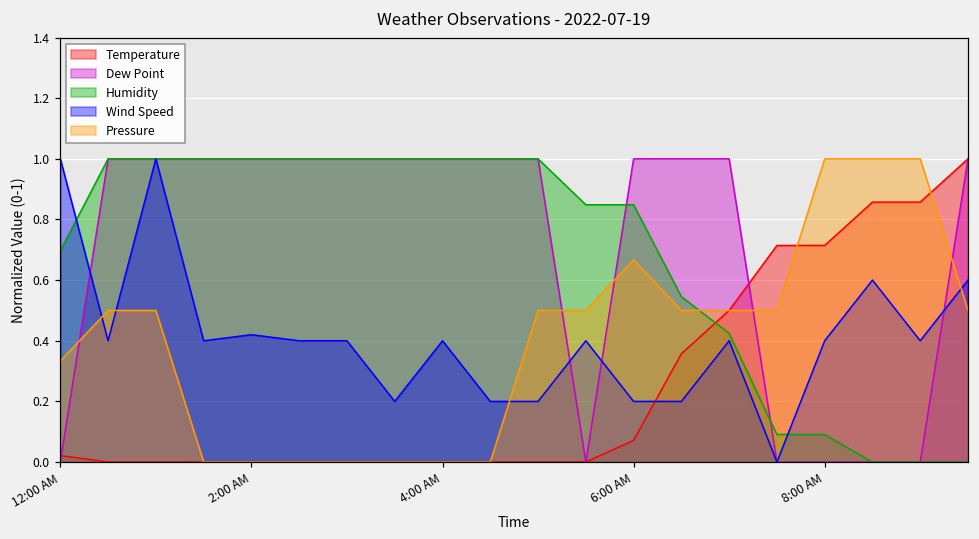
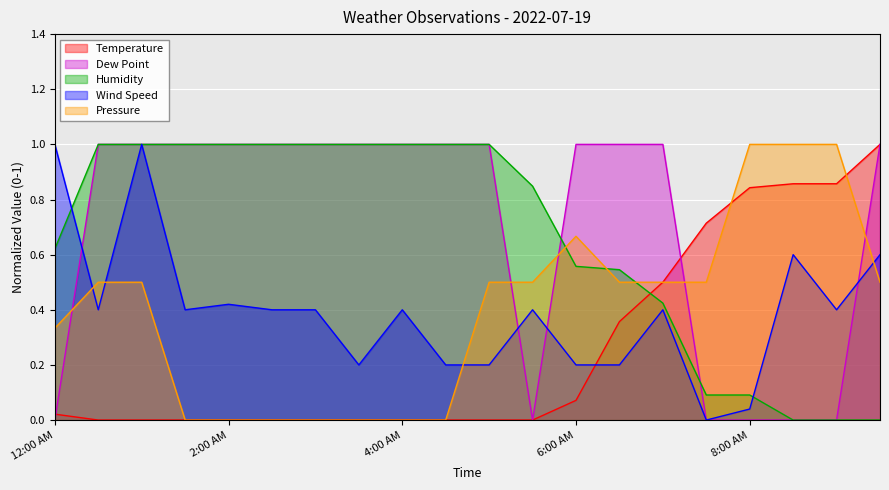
  {
    "Temperature": {
      "12:00 AM": 0.02,
      "6:00 AM": 0.07,
-     "8:00 AM": 0.71
+     "8:00 AM": 0.84
    },
    "Dew Point": {
      "12:00 AM": 0.00,
      "6:00 AM": 1.00,
      "8:00 AM": 0.00
    },
    "Humidity": {
-     "12:00 AM": 0.70,
-     "6:00 AM": 0.85,
+     "12:00 AM": 0.62,
+     "6:00 AM": 0.56,
      "8:00 AM": 0.09
    },
    "Wind Speed": {
      "12:00 AM": 1.00,
      "2:00 AM": 0.42,
      "4:00 AM": 0.40,
      "6:00 AM": 0.20,
-     "8:00 AM": 0.40
+     "8:00 AM": 0.04
    },
    "Pressure": {
      "12:00 AM": 0.33,
      "6:00 AM": 0.67,
      "8:00 AM": 1.00
    }
  }
